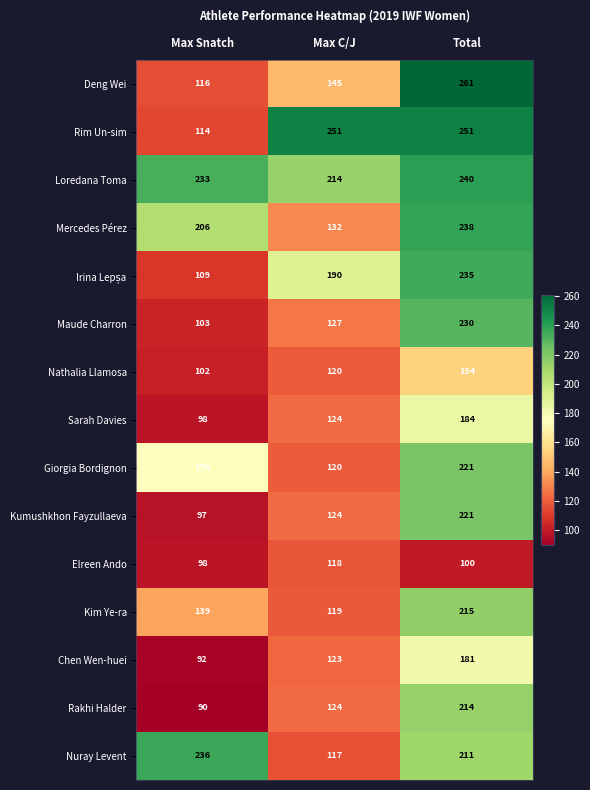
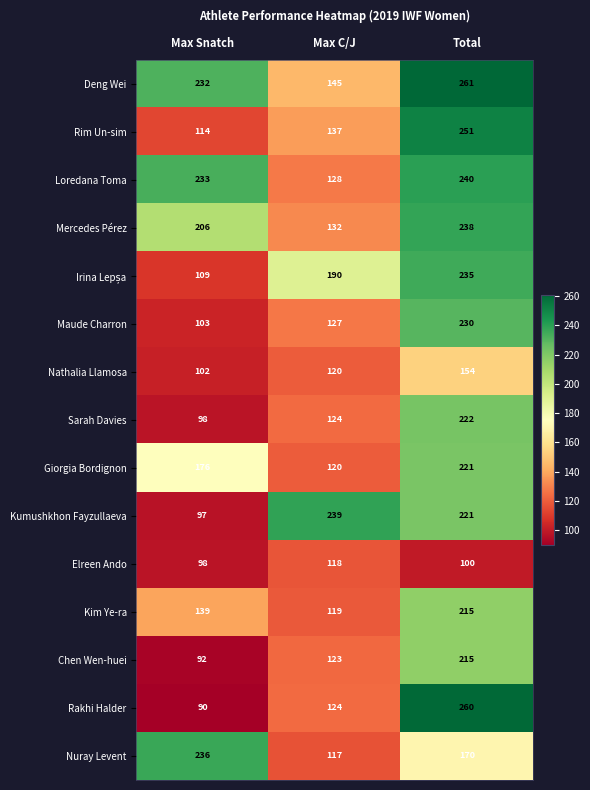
  {
    "Deng Wei": {
-     "Max Snatch": 116,
+     "Max Snatch": 232,
      "Max C/J": 145,
      "Total": 261
    },
    "Rim Un-sim": {
      "Max Snatch": 114,
-     "Max C/J": 251,
+     "Max C/J": 137,
      "Total": 251
    },
    "Loredana Toma": {
      "Max Snatch": 233,
-     "Max C/J": 214,
+     "Max C/J": 128,
      "Total": 240
    },
    "Mercedes Pérez": {
      "Max Snatch": 206,
      "Max C/J": 132,
      "Total": 238
    },
    "Irina Lepșa": {
      "Max Snatch": 109,
      "Max C/J": 190,
      "Total": 235
    },
    "Maude Charron": {
      "Max Snatch": 103,
      "Max C/J": 127,
      "Total": 230
    },
    "Nathalia Llamosa": {
      "Max Snatch": 102,
      "Max C/J": 120,
      "Total": 154
    },
    "Sarah Davies": {
      "Max Snatch": 98,
      "Max C/J": 124,
-     "Total": 184
+     "Total": 222
    },
    "Giorgia Bordignon": {
      "Max Snatch": 176,
      "Max C/J": 120,
      "Total": 221
    },
    "Kumushkhon Fayzullaeva": {
      "Max Snatch": 97,
-     "Max C/J": 124,
+     "Max C/J": 239,
      "Total": 221
    },
    "Elreen Ando": {
      "Max Snatch": 98,
      "Max C/J": 118,
      "Total": 100
    },
    "Kim Ye-ra": {
      "Max Snatch": 139,
      "Max C/J": 119,
      "Total": 215
    },
    "Chen Wen-huei": {
      "Max Snatch": 92,
      "Max C/J": 123,
-     "Total": 181
+     "Total": 215
    },
    "Rakhi Halder": {
      "Max Snatch": 90,
      "Max C/J": 124,
-     "Total": 214
+     "Total": 260
    },
    "Nuray Levent": {
      "Max Snatch": 236,
      "Max C/J": 117,
-     "Total": 211
+     "Total": 170
    }
  }
